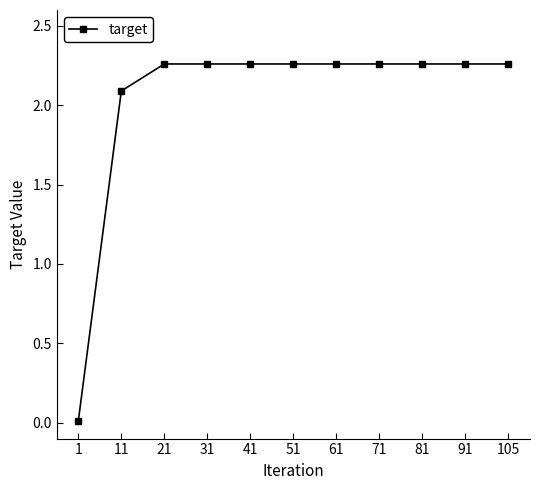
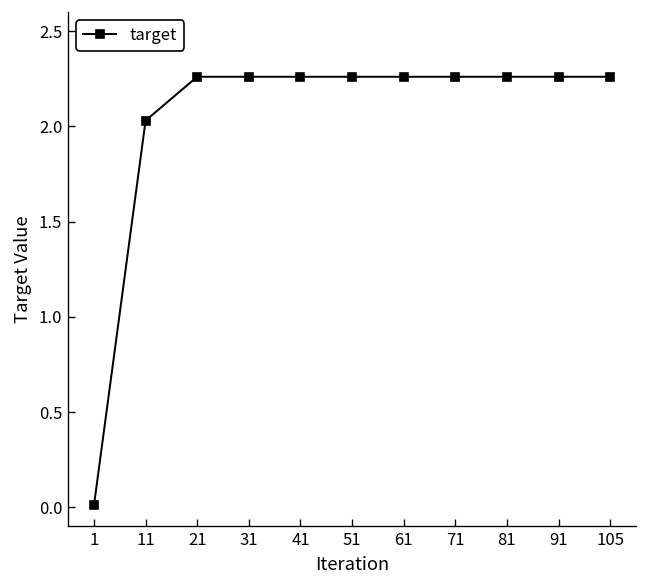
  {
    "1": 0.01,
-   "11": 2.09,
+   "11": 2.03,
    "21": 2.26,
    "31": 2.26,
    "41": 2.26,
    "51": 2.26,
    "61": 2.26,
    "71": 2.26,
    "81": 2.26,
    "91": 2.26,
    "105": 2.26
  }
